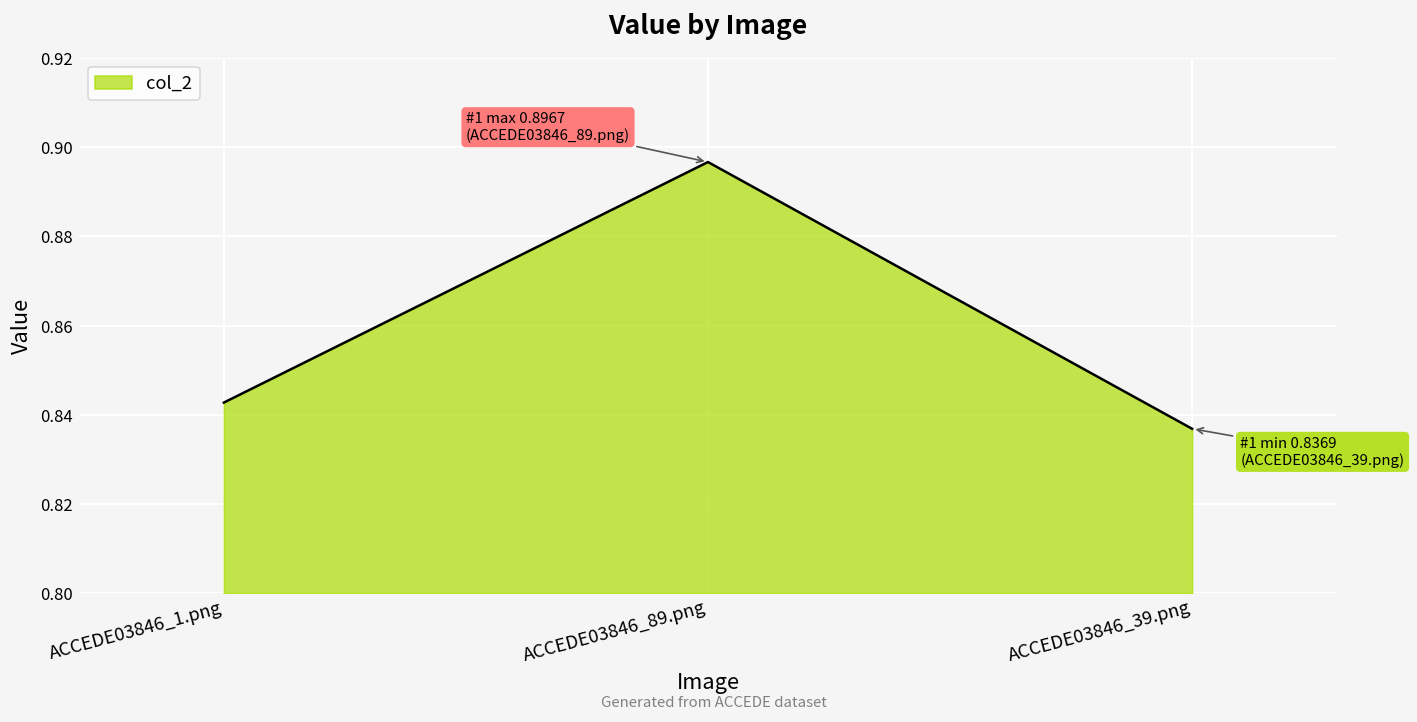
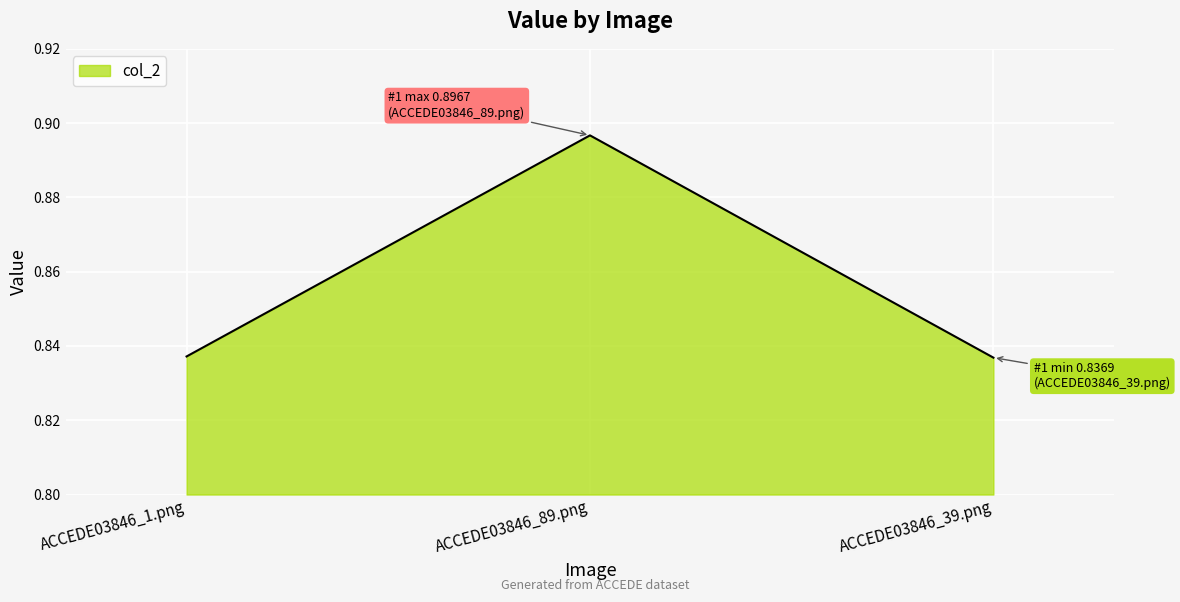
  {
-   "ACCEDE03846_1.png": 0.843
+   "ACCEDE03846_1.png": 0.837
  }
